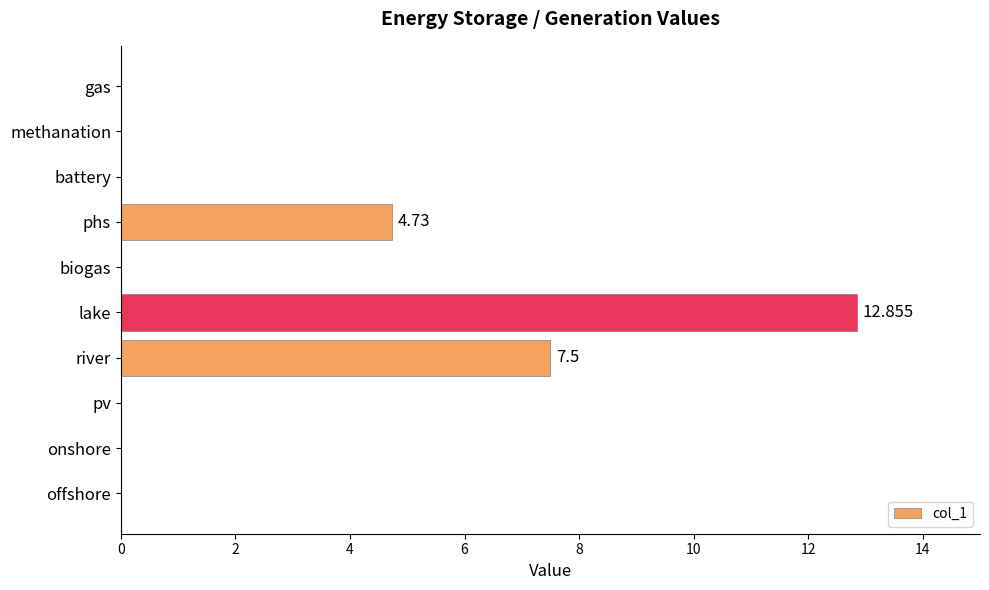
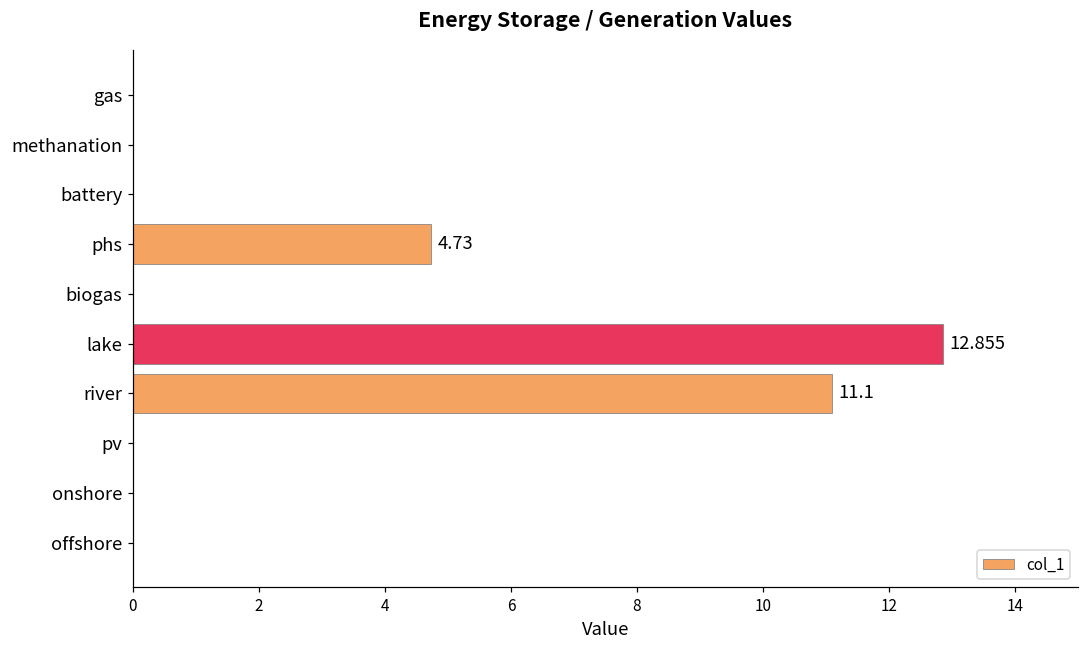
  {
    "phs": 4.73,
    "lake": 12.855,
-   "river": 7.5
+   "river": 11.1
  }
